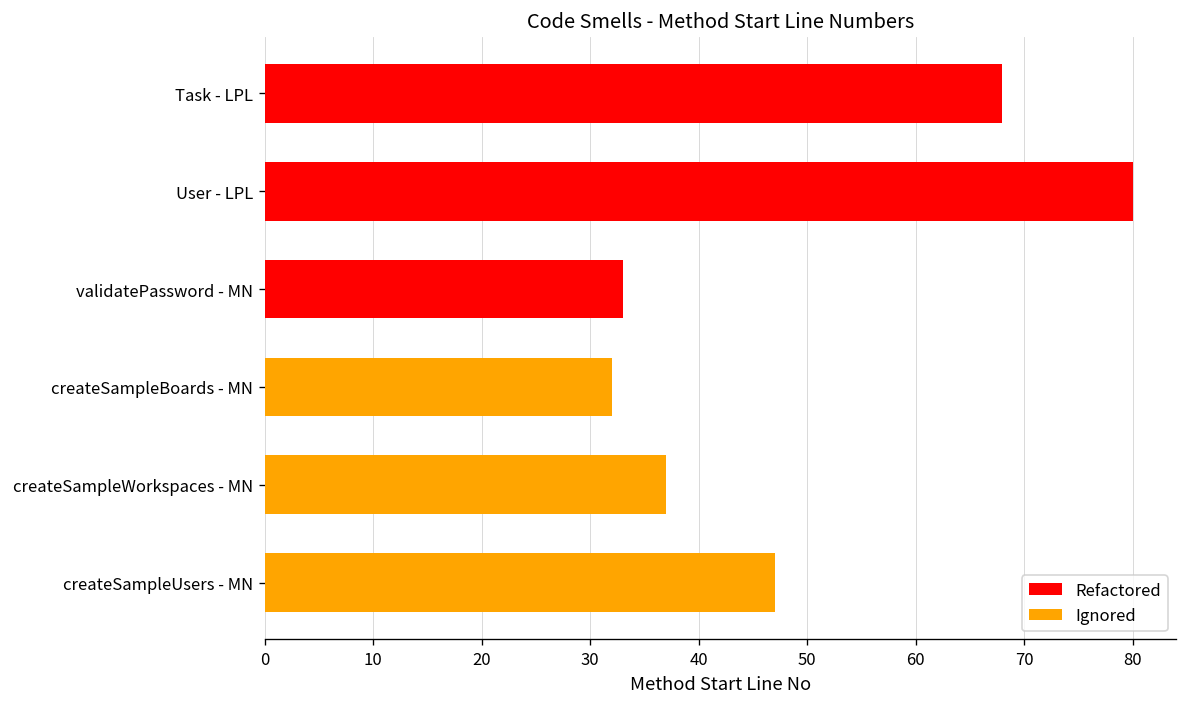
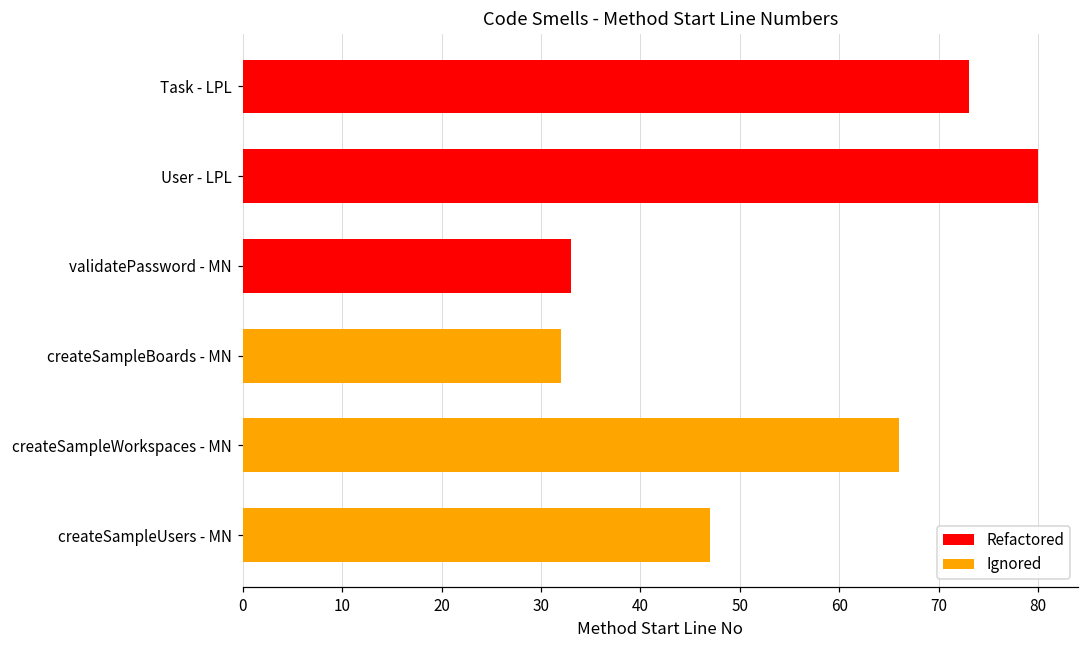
  {
-   "Task - LPL": 68,
+   "Task - LPL": 73,
    "User - LPL": 80,
    "validatePassword - MN": 33,
    "createSampleBoards - MN": 32,
-   "createSampleWorkspaces - MN": 37,
+   "createSampleWorkspaces - MN": 66,
    "createSampleUsers - MN": 47
  }
